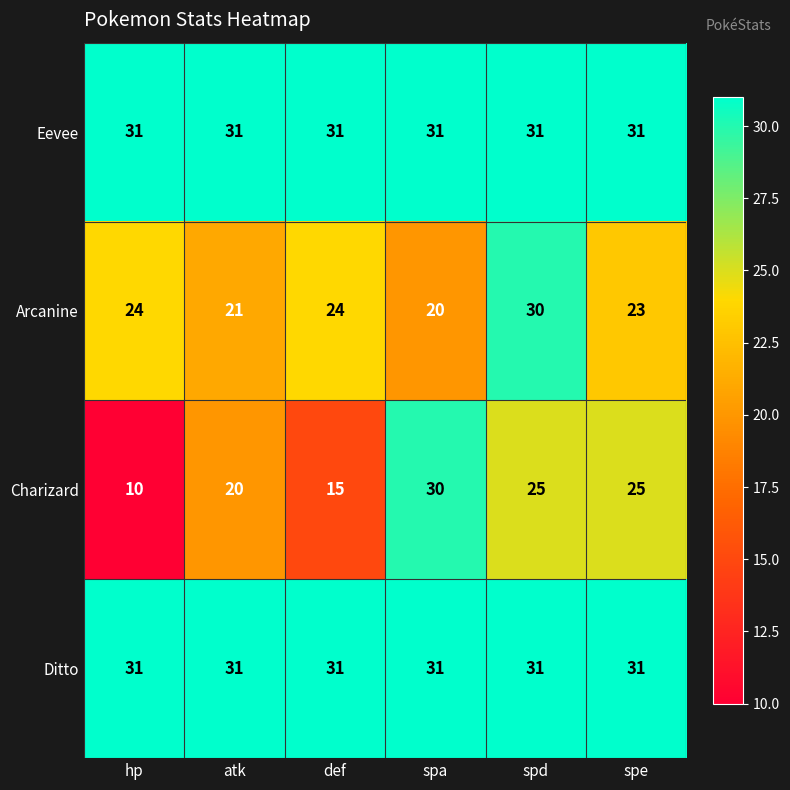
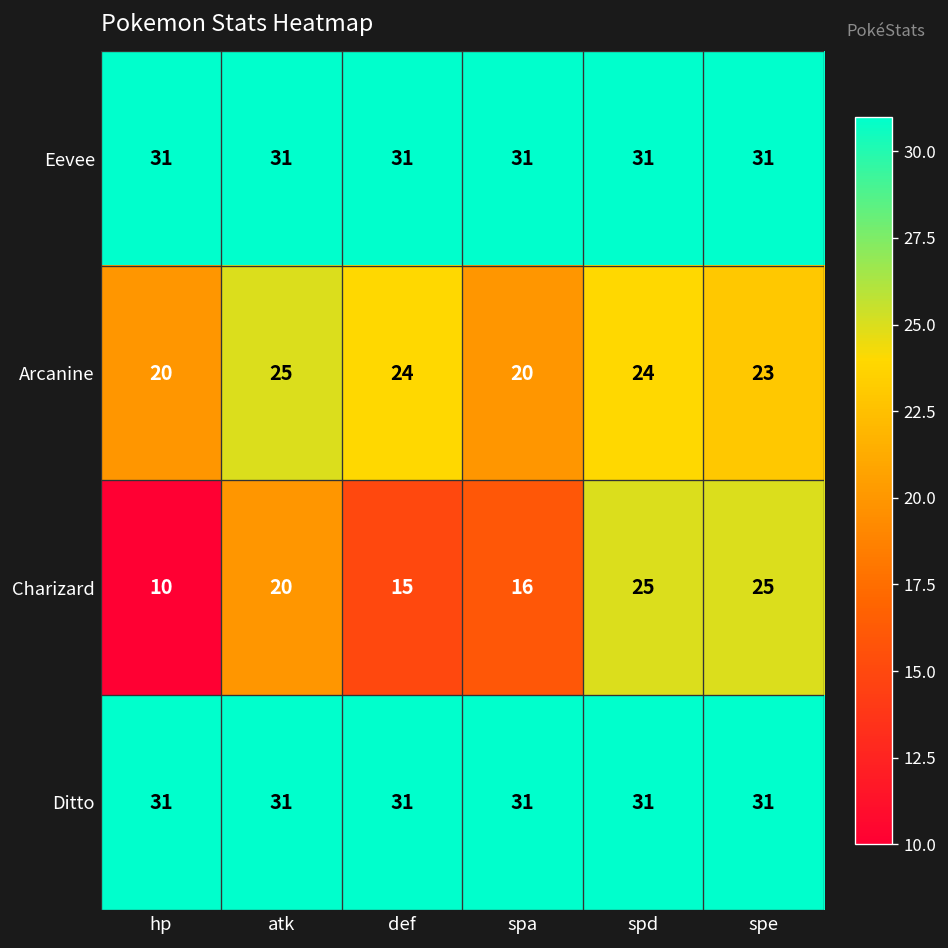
  {
    "Eevee": {
      "hp": 31,
      "atk": 31,
      "def": 31,
      "spa": 31,
      "spd": 31,
      "spe": 31
    },
    "Arcanine": {
-     "hp": 24,
-     "atk": 21,
+     "hp": 20,
+     "atk": 25,
      "def": 24,
      "spa": 20,
-     "spd": 30,
+     "spd": 24,
      "spe": 23
    },
    "Charizard": {
      "hp": 10,
      "atk": 20,
      "def": 15,
-     "spa": 30,
+     "spa": 16,
      "spd": 25,
      "spe": 25
    },
    "Ditto": {
      "hp": 31,
      "atk": 31,
      "def": 31,
      "spa": 31,
      "spd": 31,
      "spe": 31
    }
  }
